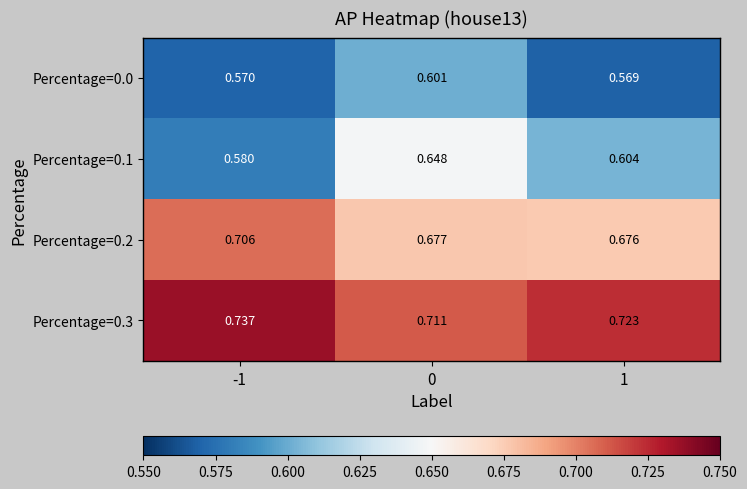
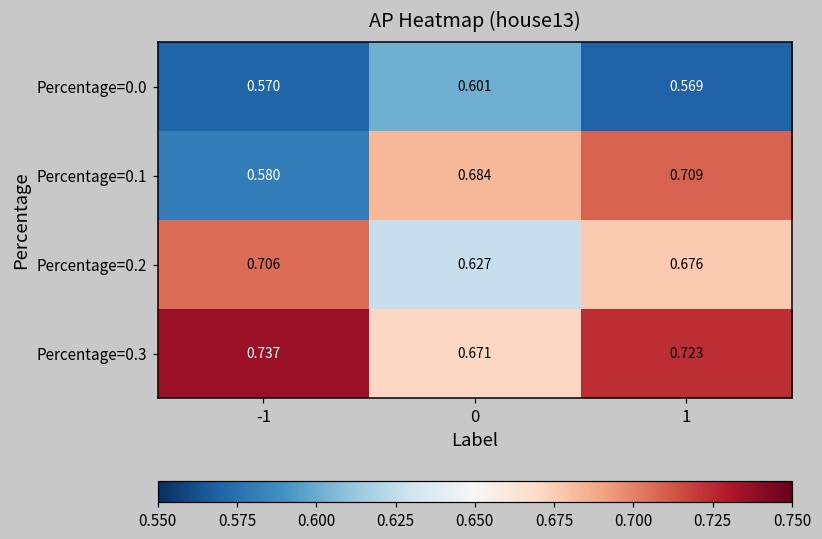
  {
    "Percentage=0.0": {
      "-1": 0.570,
      "0": 0.601,
      "1": 0.569
    },
    "Percentage=0.1": {
      "-1": 0.580,
-     "0": 0.648,
-     "1": 0.604
+     "0": 0.684,
+     "1": 0.709
    },
    "Percentage=0.2": {
      "-1": 0.706,
-     "0": 0.677,
+     "0": 0.627,
      "1": 0.676
    },
    "Percentage=0.3": {
      "-1": 0.737,
-     "0": 0.711,
+     "0": 0.671,
      "1": 0.723
    }
  }
